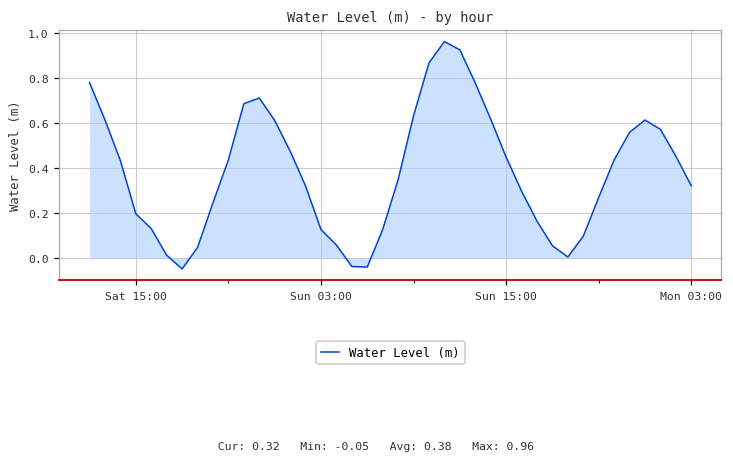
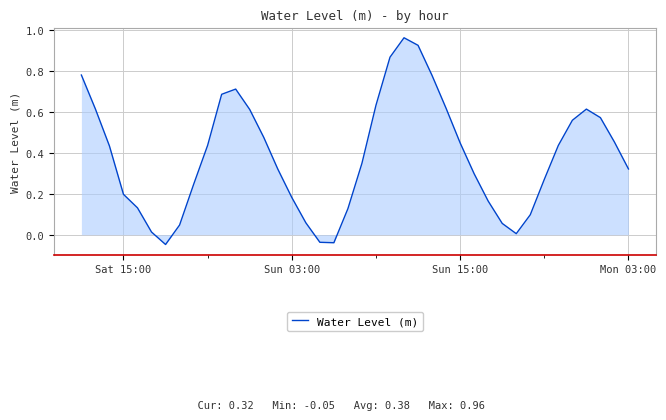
  {
    "Water Level (m)": {
-     "Sun 03:00": 0.13
+     "Sun 03:00": 0.18
    }
  }
